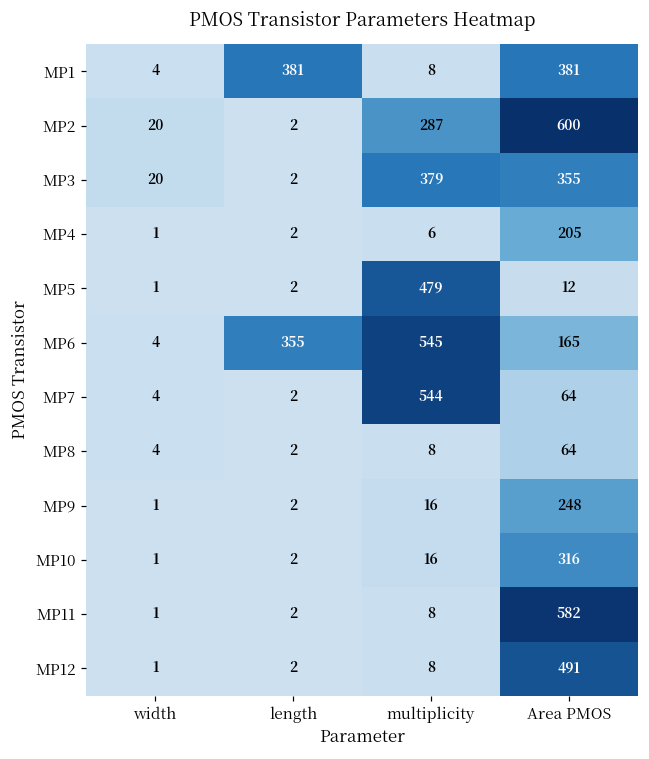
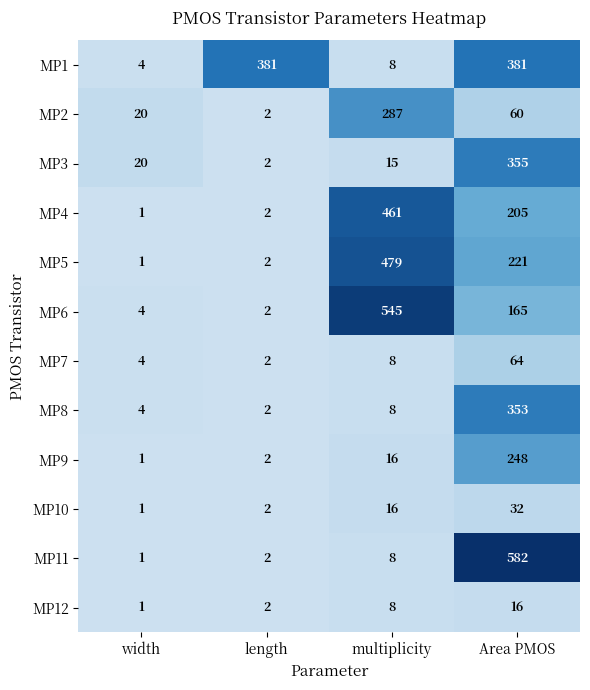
  {
    "MP1": {
      "width": 4,
      "length": 381,
      "multiplicity": 8,
      "Area PMOS": 381
    },
    "MP2": {
      "width": 20,
      "length": 2,
      "multiplicity": 287,
-     "Area PMOS": 600
+     "Area PMOS": 60
    },
    "MP3": {
      "width": 20,
      "length": 2,
-     "multiplicity": 379,
+     "multiplicity": 15,
      "Area PMOS": 355
    },
    "MP4": {
      "width": 1,
      "length": 2,
-     "multiplicity": 6,
+     "multiplicity": 461,
      "Area PMOS": 205
    },
    "MP5": {
      "width": 1,
      "length": 2,
      "multiplicity": 479,
-     "Area PMOS": 12
+     "Area PMOS": 221
    },
    "MP6": {
      "width": 4,
-     "length": 355,
+     "length": 2,
      "multiplicity": 545,
      "Area PMOS": 165
    },
    "MP7": {
      "width": 4,
      "length": 2,
-     "multiplicity": 544,
+     "multiplicity": 8,
      "Area PMOS": 64
    },
    "MP8": {
      "width": 4,
      "length": 2,
      "multiplicity": 8,
-     "Area PMOS": 64
+     "Area PMOS": 353
    },
    "MP9": {
      "width": 1,
      "length": 2,
      "multiplicity": 16,
      "Area PMOS": 248
    },
    "MP10": {
      "width": 1,
      "length": 2,
      "multiplicity": 16,
-     "Area PMOS": 316
+     "Area PMOS": 32
    },
    "MP11": {
      "width": 1,
      "length": 2,
      "multiplicity": 8,
      "Area PMOS": 582
    },
    "MP12": {
      "width": 1,
      "length": 2,
      "multiplicity": 8,
-     "Area PMOS": 491
+     "Area PMOS": 16
    }
  }
